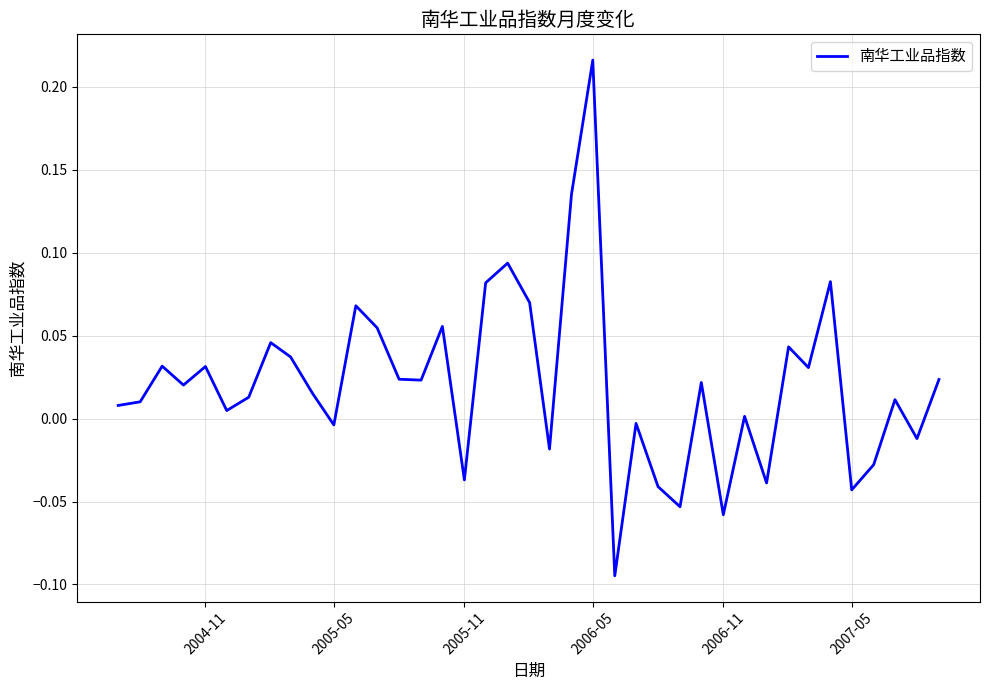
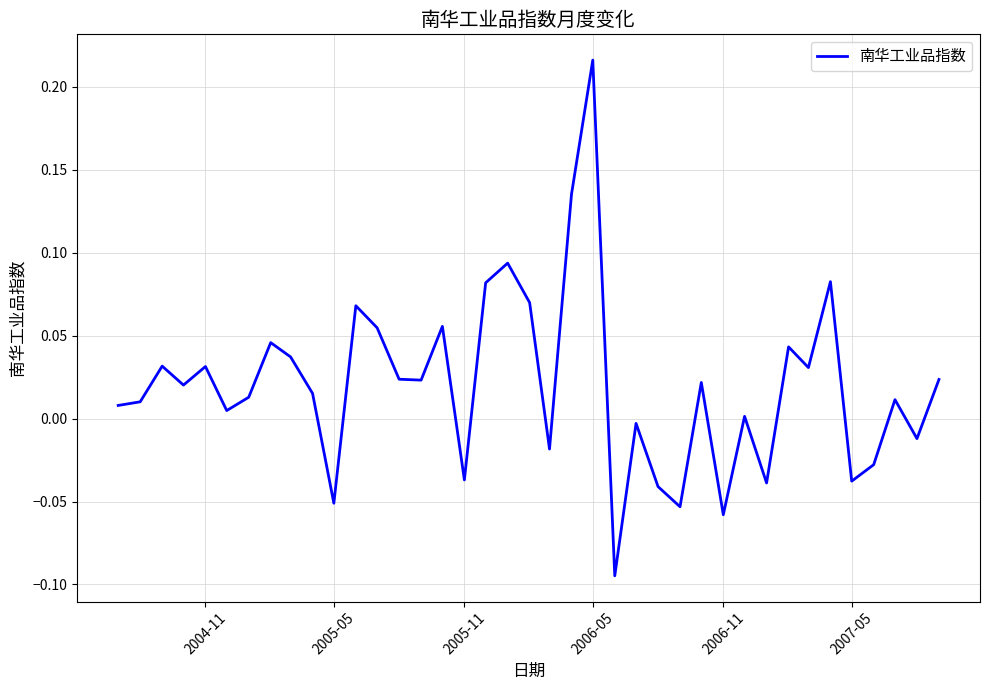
  {
    "2004-11": 0.031,
-   "2005-05": -0.004,
+   "2005-05": -0.051,
    "2005-11": -0.037,
    "2006-05": 0.216,
    "2006-11": -0.058,
-   "2007-05": -0.043
+   "2007-05": -0.038
  }
